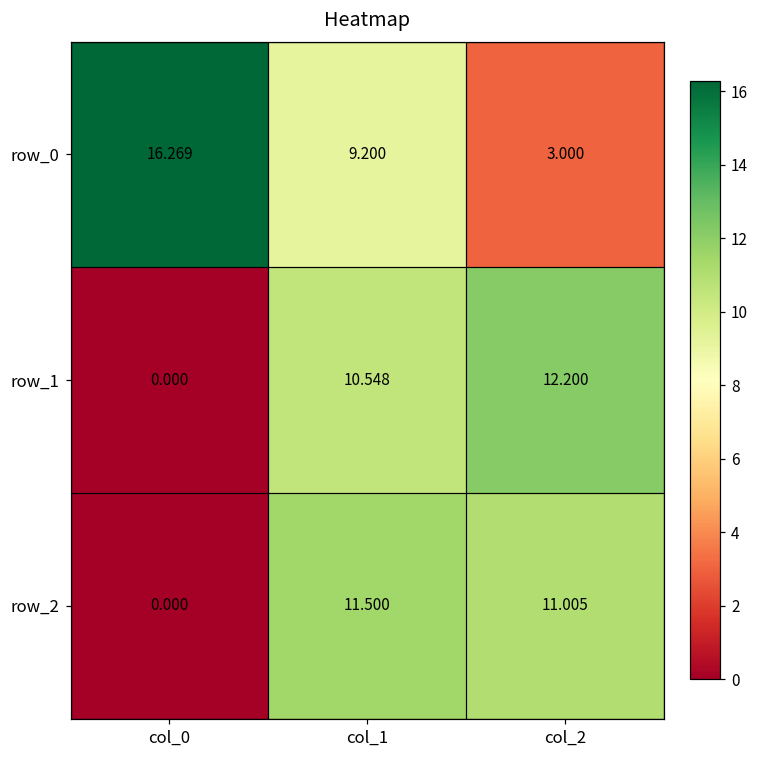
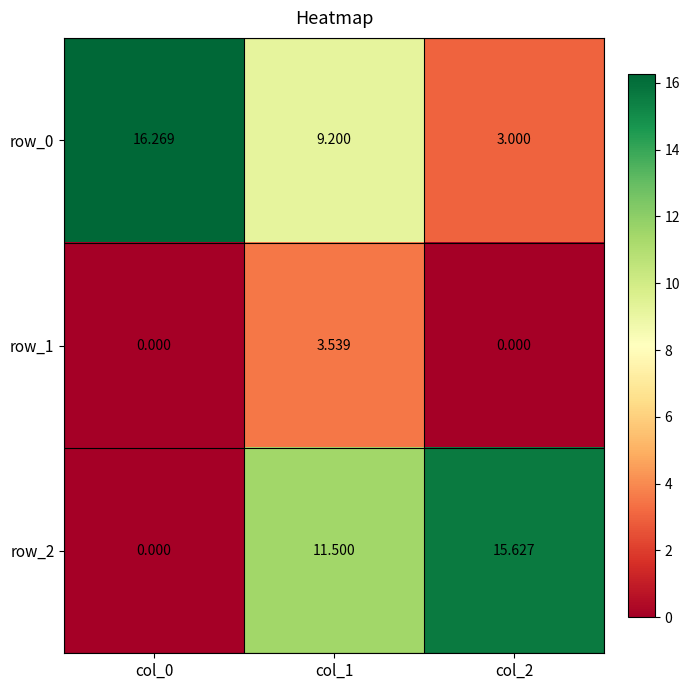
  {
    "row_0": {
      "col_0": 16.269,
      "col_1": 9.200,
      "col_2": 3.000
    },
    "row_1": {
      "col_0": 0.000,
-     "col_1": 10.548,
-     "col_2": 12.200
+     "col_1": 3.539,
+     "col_2": 0.000
    },
    "row_2": {
      "col_0": 0.000,
      "col_1": 11.500,
-     "col_2": 11.005
+     "col_2": 15.627
    }
  }
